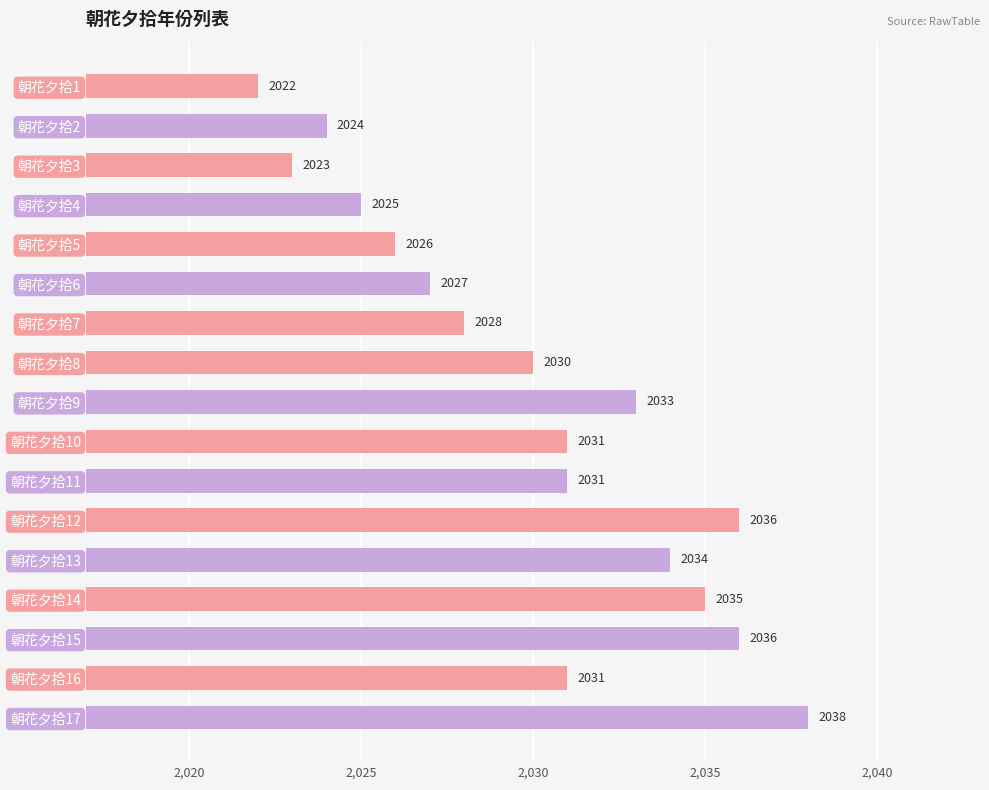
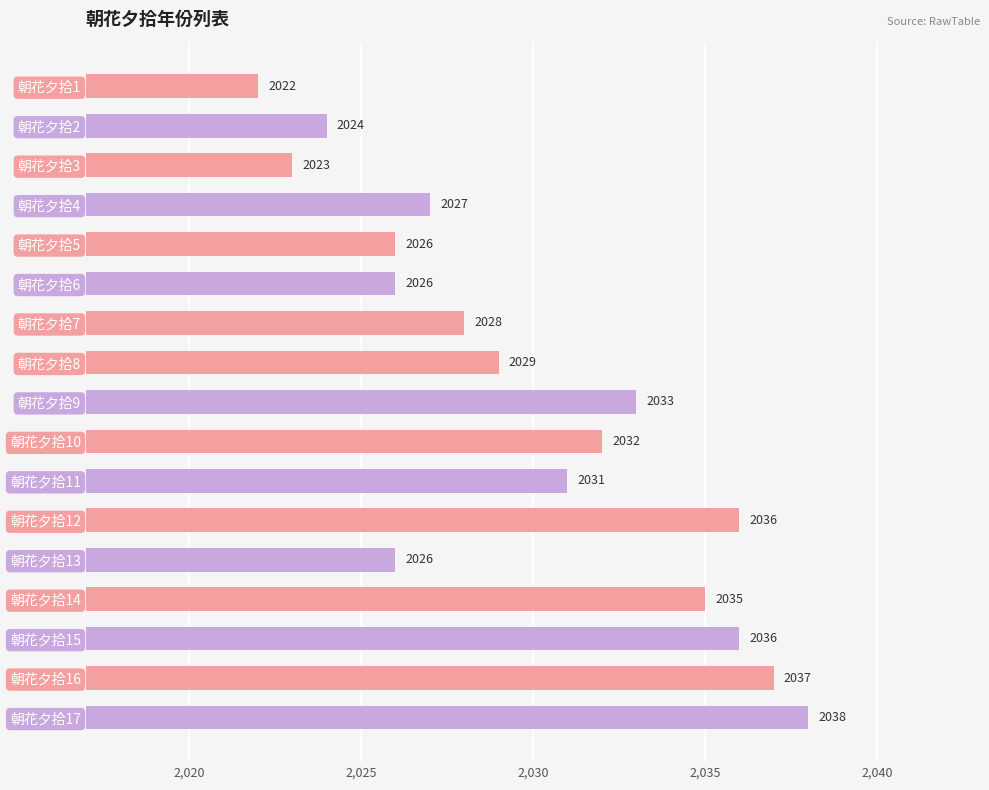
  {
    "朝花夕拾1": 2022,
    "朝花夕拾2": 2024,
    "朝花夕拾3": 2023,
-   "朝花夕拾4": 2025,
+   "朝花夕拾4": 2027,
    "朝花夕拾5": 2026,
-   "朝花夕拾6": 2027,
+   "朝花夕拾6": 2026,
    "朝花夕拾7": 2028,
-   "朝花夕拾8": 2030,
+   "朝花夕拾8": 2029,
    "朝花夕拾9": 2033,
-   "朝花夕拾10": 2031,
+   "朝花夕拾10": 2032,
    "朝花夕拾11": 2031,
    "朝花夕拾12": 2036,
-   "朝花夕拾13": 2034,
+   "朝花夕拾13": 2026,
    "朝花夕拾14": 2035,
    "朝花夕拾15": 2036,
-   "朝花夕拾16": 2031,
+   "朝花夕拾16": 2037,
    "朝花夕拾17": 2038
  }
